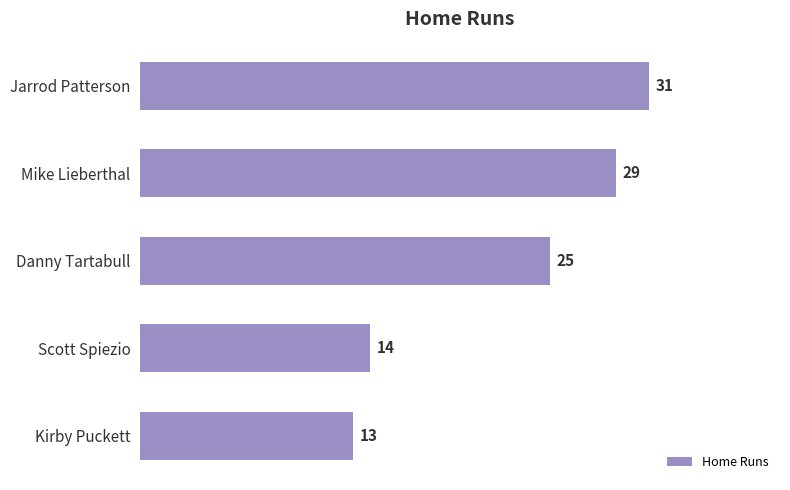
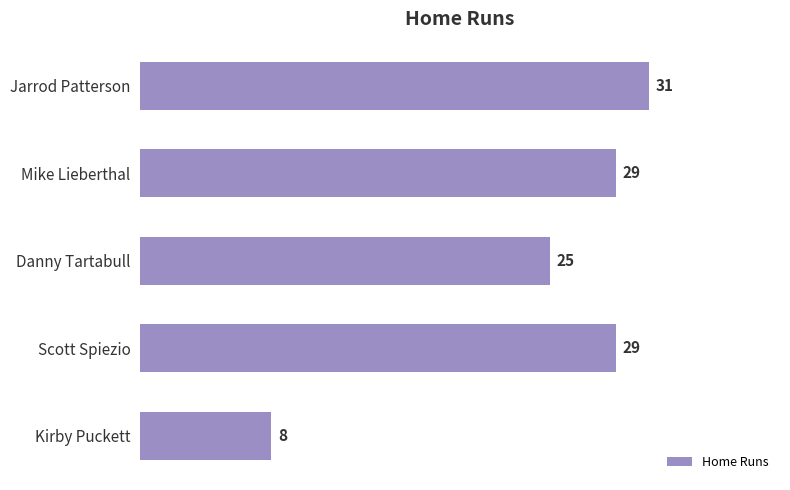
  {
    "Jarrod Patterson": 31,
    "Mike Lieberthal": 29,
    "Danny Tartabull": 25,
-   "Scott Spiezio": 14,
-   "Kirby Puckett": 13
+   "Scott Spiezio": 29,
+   "Kirby Puckett": 8
  }
